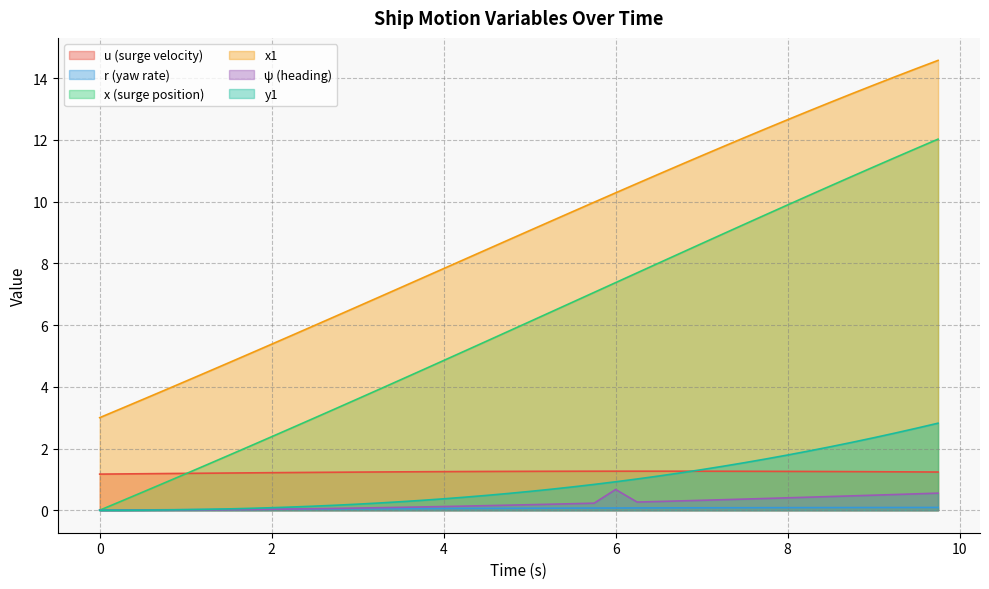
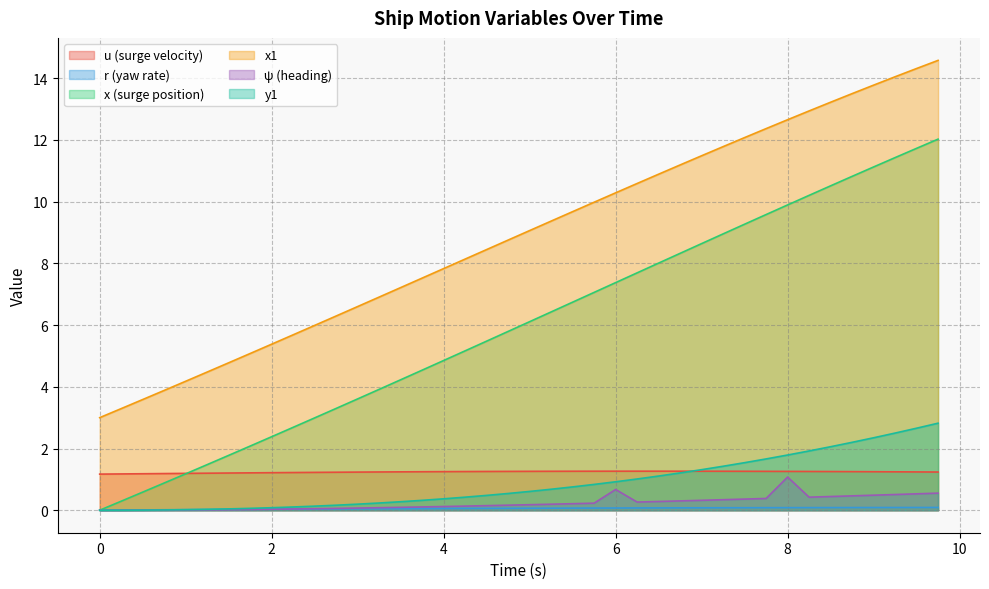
  {
    "ψ (heading)": {
      "6": 0.7,
-     "8": 0.4
+     "8": 1.1
    }
  }
